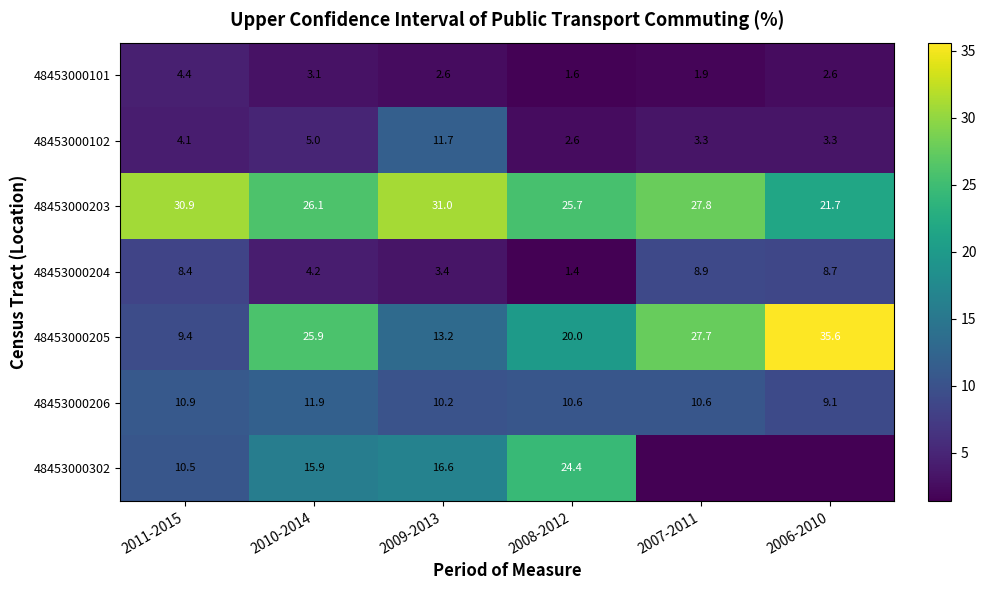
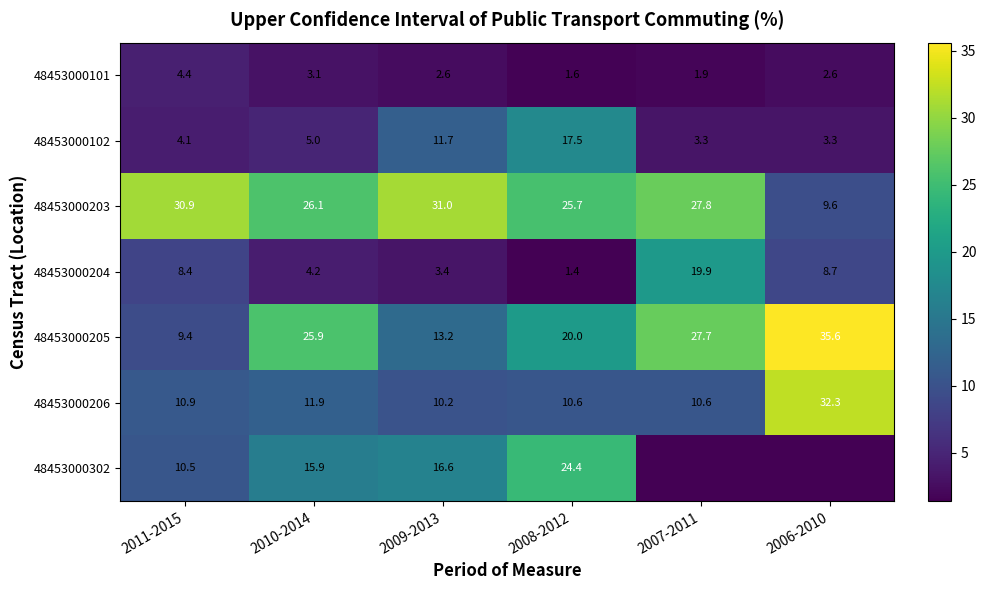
  {
    "48453000101": {
      "2011-2015": 4.4,
      "2010-2014": 3.1,
      "2009-2013": 2.6,
      "2008-2012": 1.6,
      "2007-2011": 1.9,
      "2006-2010": 2.6
    },
    "48453000102": {
      "2011-2015": 4.1,
      "2010-2014": 5.0,
      "2009-2013": 11.7,
-     "2008-2012": 2.6,
+     "2008-2012": 17.5,
      "2007-2011": 3.3,
      "2006-2010": 3.3
    },
    "48453000203": {
      "2011-2015": 30.9,
      "2010-2014": 26.1,
      "2009-2013": 31.0,
      "2008-2012": 25.7,
      "2007-2011": 27.8,
-     "2006-2010": 21.7
+     "2006-2010": 9.6
    },
    "48453000204": {
      "2011-2015": 8.4,
      "2010-2014": 4.2,
      "2009-2013": 3.4,
      "2008-2012": 1.4,
-     "2007-2011": 8.9,
+     "2007-2011": 19.9,
      "2006-2010": 8.7
    },
    "48453000205": {
      "2011-2015": 9.4,
      "2010-2014": 25.9,
      "2009-2013": 13.2,
      "2008-2012": 20.0,
      "2007-2011": 27.7,
      "2006-2010": 35.6
    },
    "48453000206": {
      "2011-2015": 10.9,
      "2010-2014": 11.9,
      "2009-2013": 10.2,
      "2008-2012": 10.6,
      "2007-2011": 10.6,
-     "2006-2010": 9.1
+     "2006-2010": 32.3
    },
    "48453000302": {
      "2011-2015": 10.5,
      "2010-2014": 15.9,
      "2009-2013": 16.6,
      "2008-2012": 24.4
    }
  }
